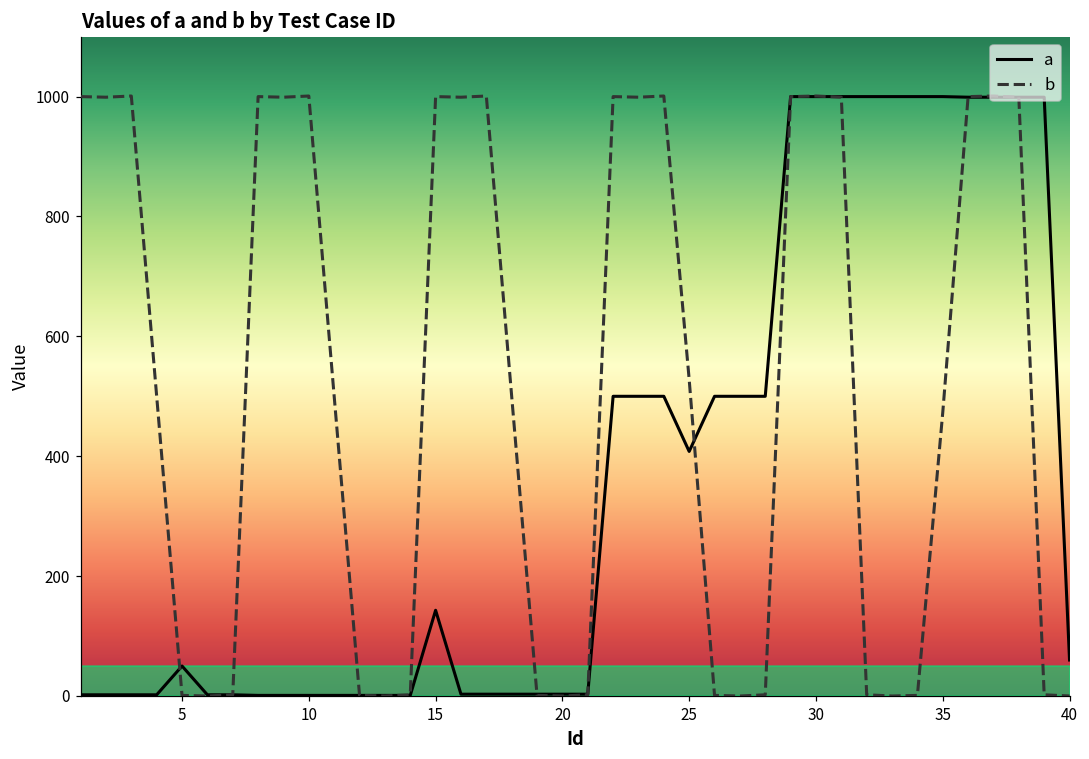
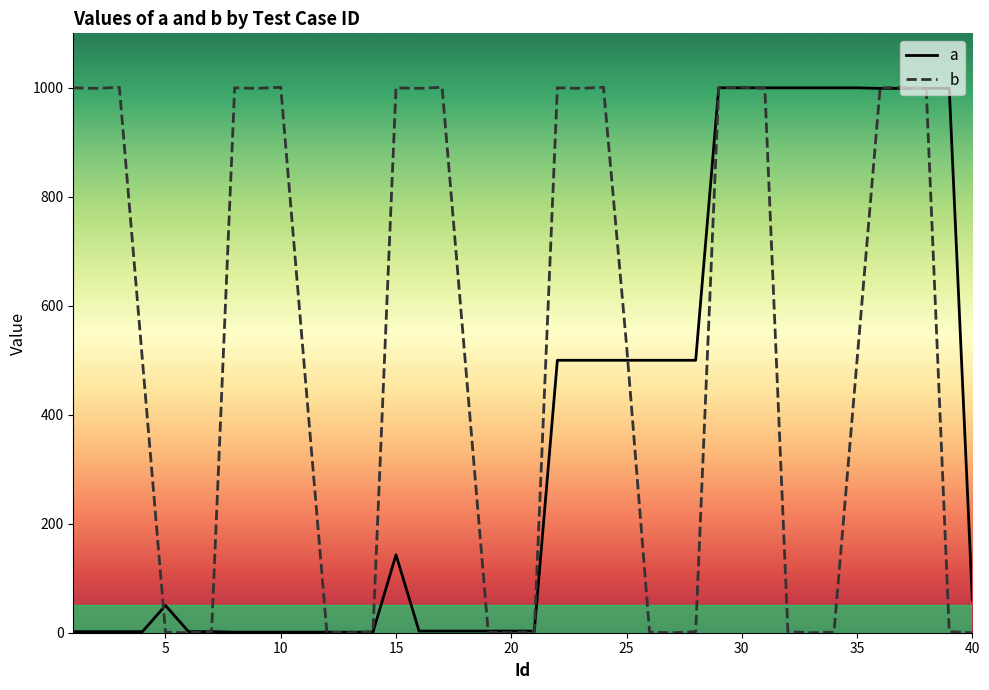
  {
    "a": {
      "15": 140,
-     "25": 410,
+     "25": 500,
      "35": 1000,
      "40": 60
    },
    "b": {
      "10": 1000,
      "15": 1000,
      "25": 530,
-     "35": 470
+     "35": 500
    }
  }
